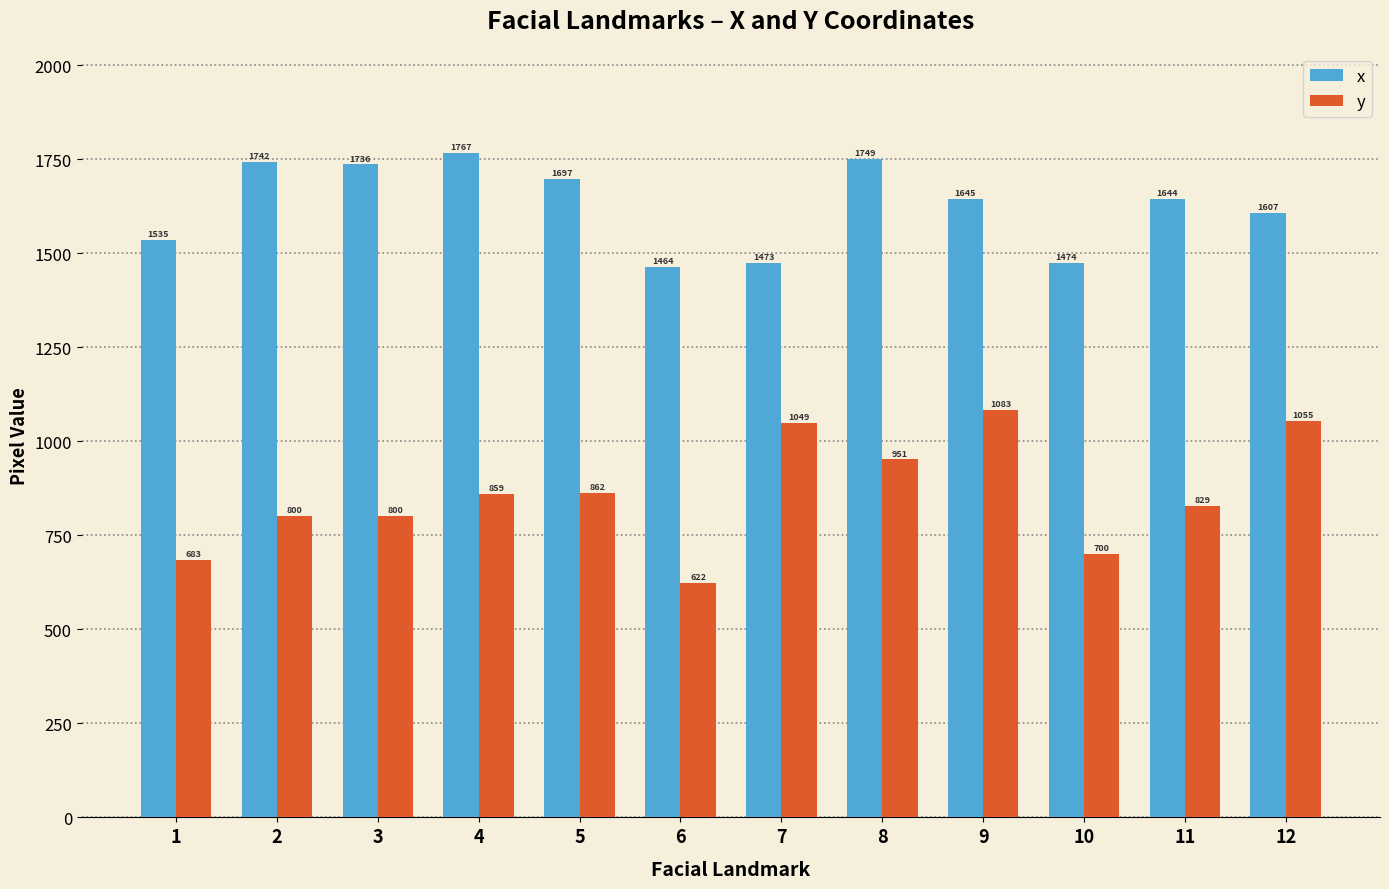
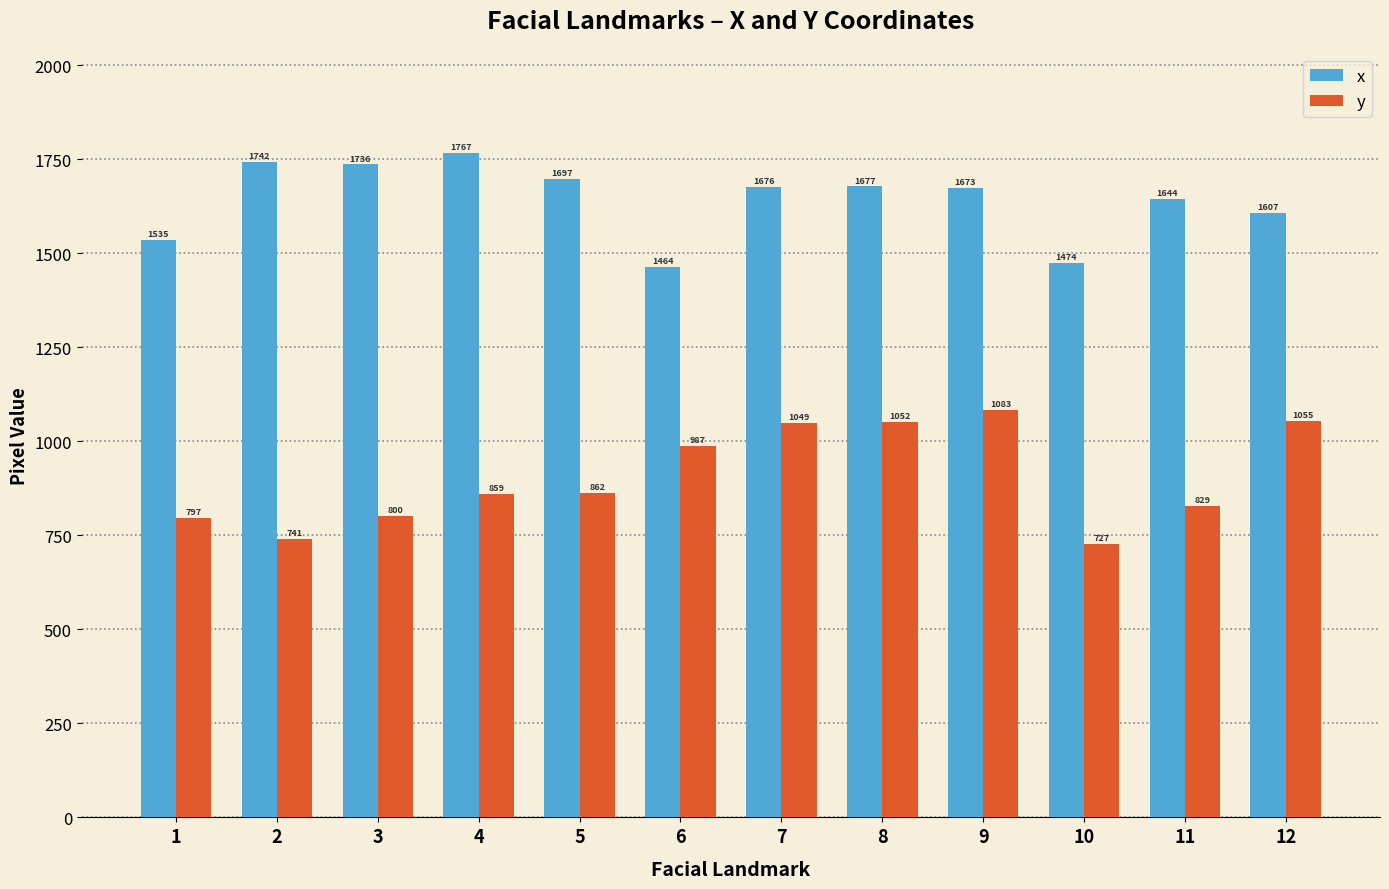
  {
    "x": {
      "1": 1535,
      "2": 1742,
      "3": 1736,
      "4": 1767,
      "5": 1697,
      "6": 1464,
-     "7": 1473,
-     "8": 1749,
-     "9": 1645,
+     "7": 1676,
+     "8": 1677,
+     "9": 1673,
      "10": 1474,
      "11": 1644,
      "12": 1607
    },
    "y": {
-     "1": 683,
-     "2": 800,
+     "1": 797,
+     "2": 741,
      "3": 800,
      "4": 859,
      "5": 862,
-     "6": 622,
+     "6": 987,
      "7": 1049,
-     "8": 951,
+     "8": 1052,
      "9": 1083,
-     "10": 700,
+     "10": 727,
      "11": 829,
      "12": 1055
    }
  }
